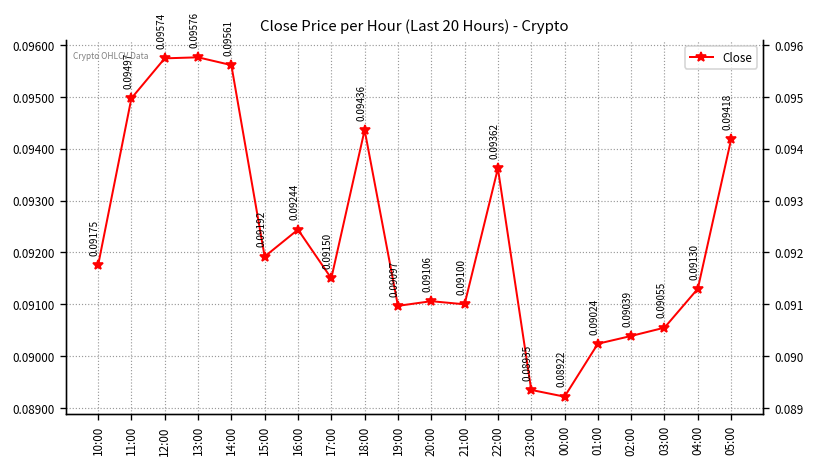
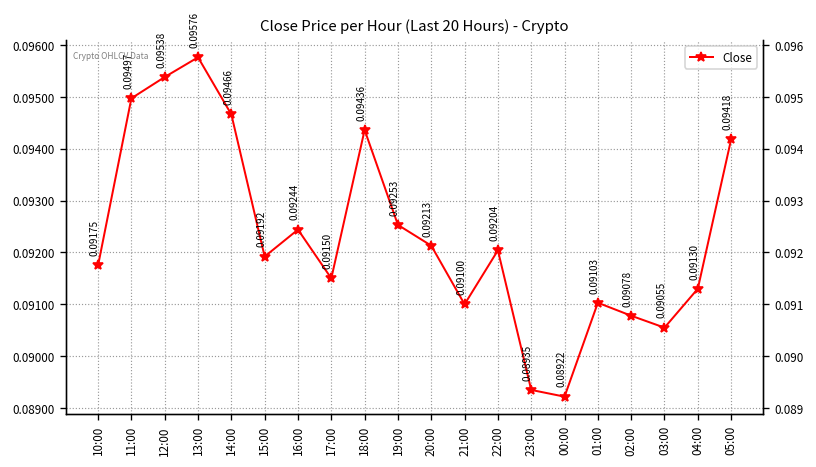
  {
    "10:00": 0.09175,
-   "12:00": 0.09574,
+   "12:00": 0.09538,
    "13:00": 0.09576,
-   "14:00": 0.09561,
+   "14:00": 0.09466,
    "15:00": 0.09192,
    "16:00": 0.09244,
    "17:00": 0.09150,
    "18:00": 0.09436,
-   "19:00": 0.09097,
-   "20:00": 0.09106,
+   "19:00": 0.09253,
+   "20:00": 0.09213,
    "21:00": 0.09100,
-   "22:00": 0.09362,
+   "22:00": 0.09204,
    "23:00": 0.08935,
    "00:00": 0.08922,
-   "01:00": 0.09024,
-   "02:00": 0.09039,
+   "01:00": 0.09103,
+   "02:00": 0.09078,
    "03:00": 0.09055,
    "04:00": 0.09130,
    "05:00": 0.09418
  }
